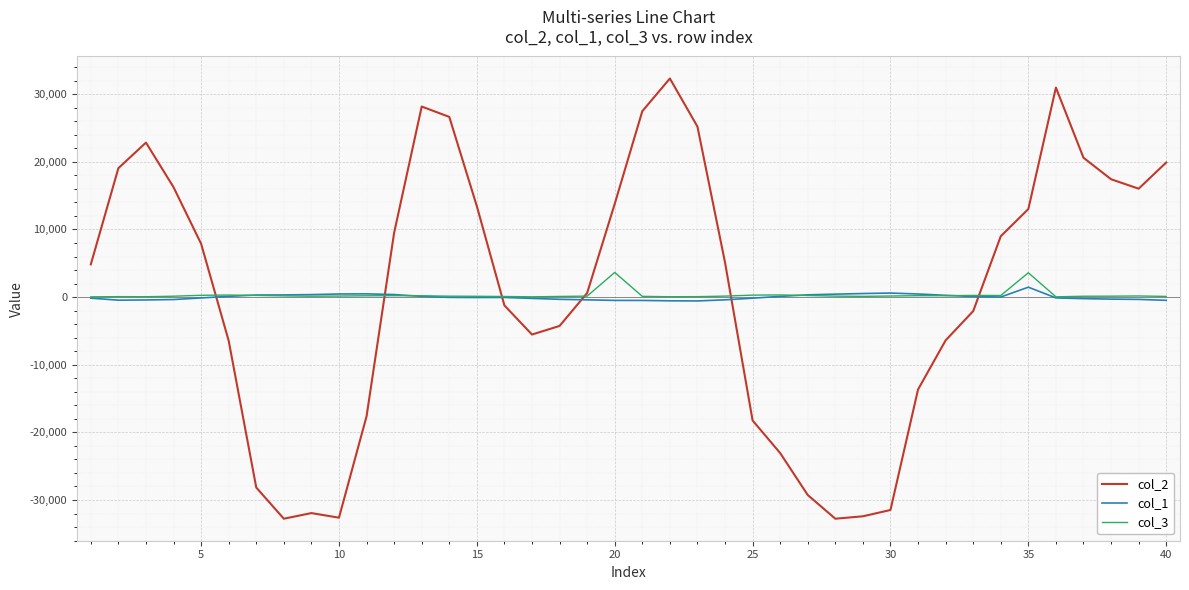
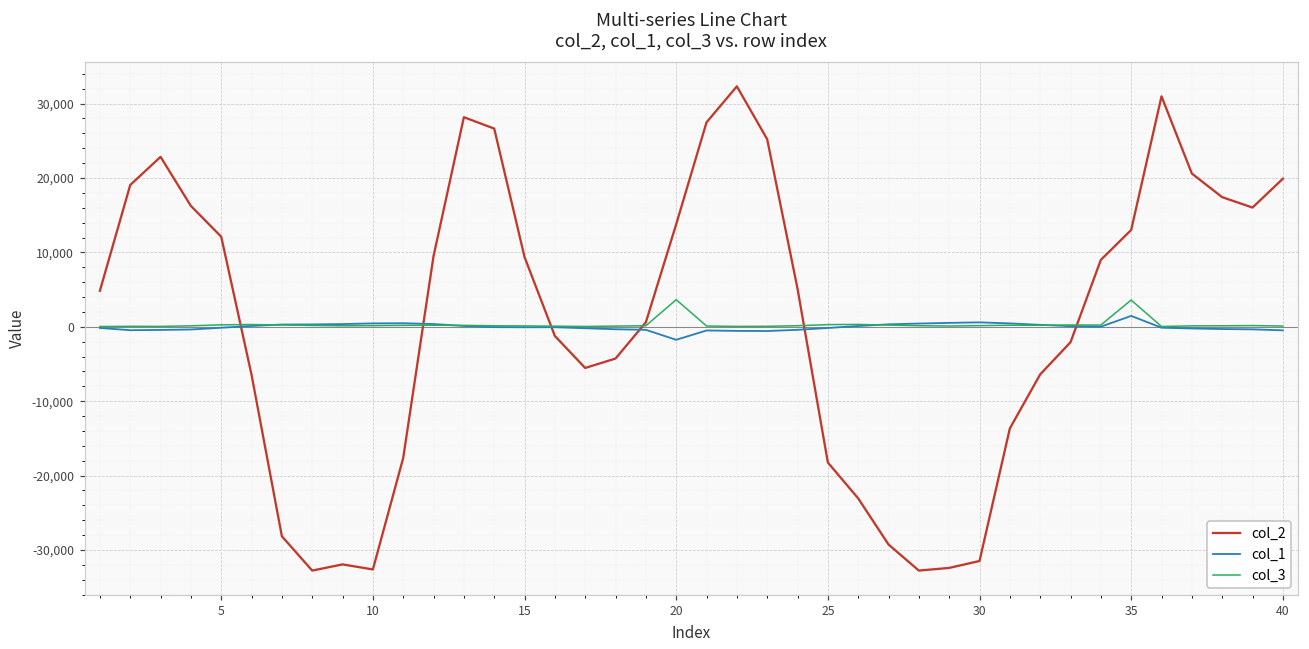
  {
    "col_2": {
-     "5": "8,000",
+     "5": "12,000",
      "10": "-33,000",
-     "15": "13,000",
+     "15": "9,000",
      "20": "14,000",
      "25": "-18,000",
      "30": "-31,000",
      "35": "13,000",
      "40": "20,000"
    },
    "col_1": {
      "5": "0",
-     "20": "0",
+     "20": "-2,000",
      "25": "0",
      "30": "1,000",
      "35": "1,000",
      "40": "0"
    },
    "col_3": {
      "5": "0",
      "20": "4,000",
      "25": "0",
      "30": "0",
      "35": "4,000",
      "40": "0"
    }
  }
